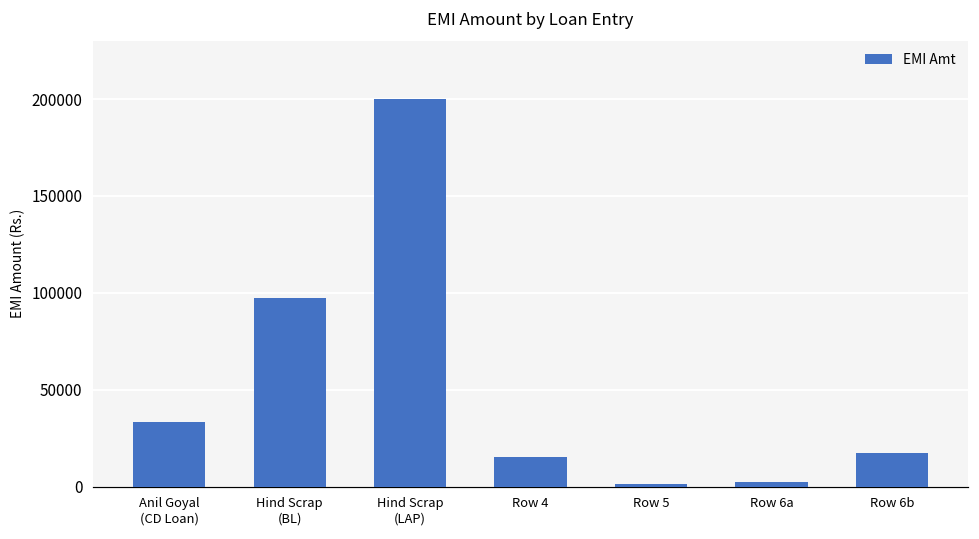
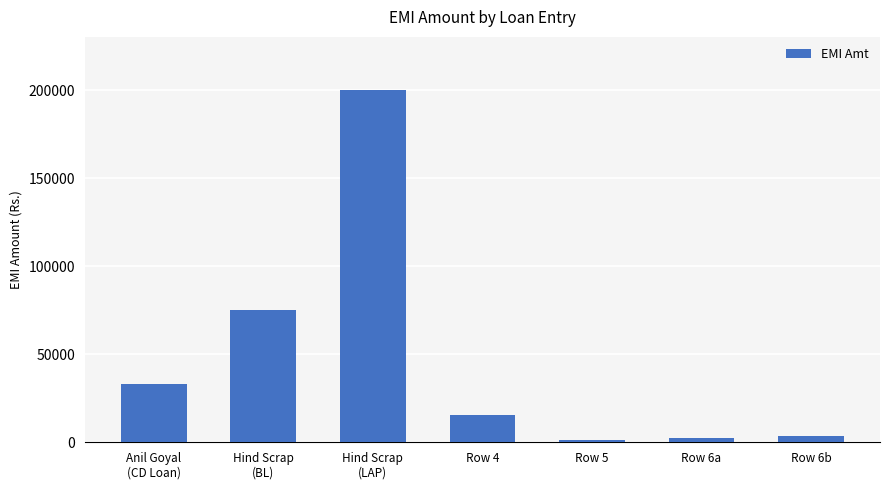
  {
    "Anil Goyal (CD Loan)": 33000,
-   "Hind Scrap (BL)": 98000,
+   "Hind Scrap (BL)": 75000,
    "Hind Scrap (LAP)": 200000,
    "Row 4": 15000,
    "Row 6a": 2000,
-   "Row 6b": 18000
+   "Row 6b": 4000
  }
